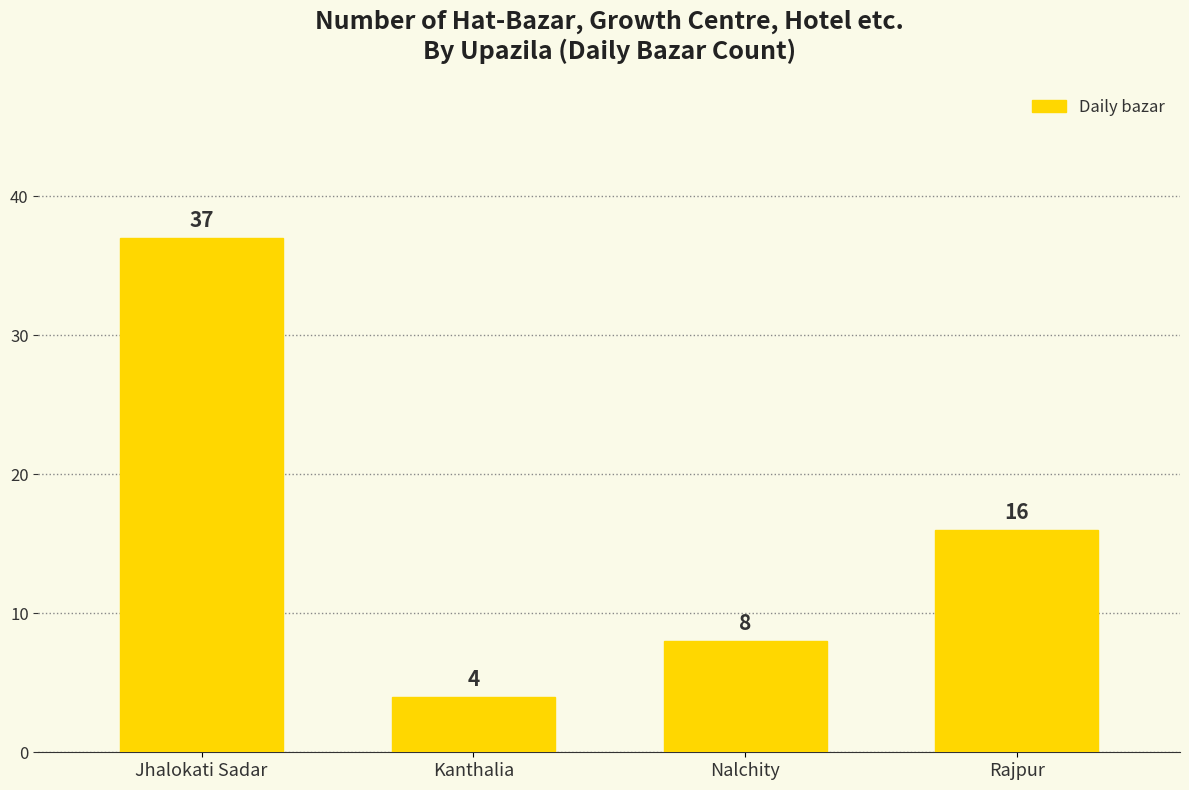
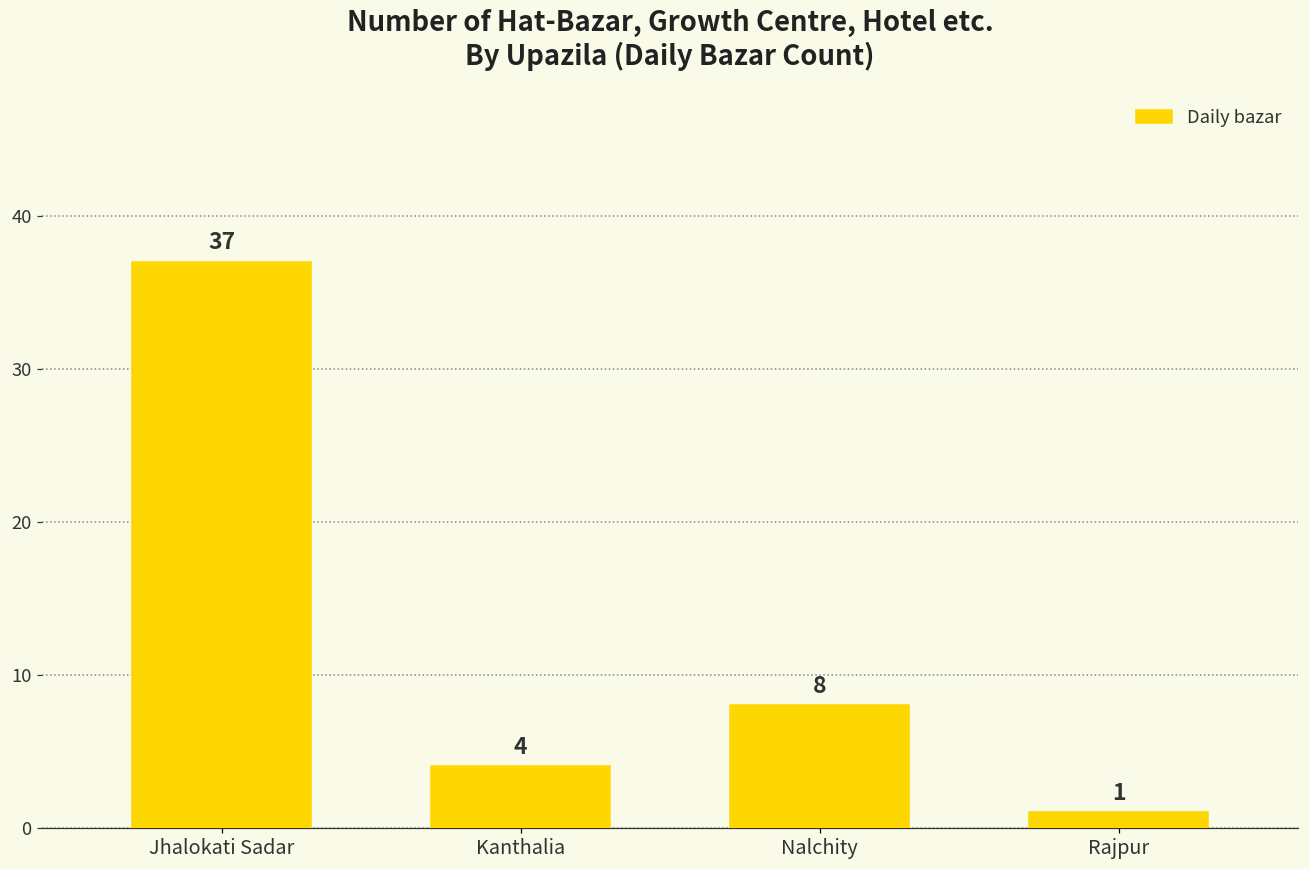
  {
    "Jhalokati Sadar": 37,
    "Kanthalia": 4,
    "Nalchity": 8,
-   "Rajpur": 16
+   "Rajpur": 1
  }
